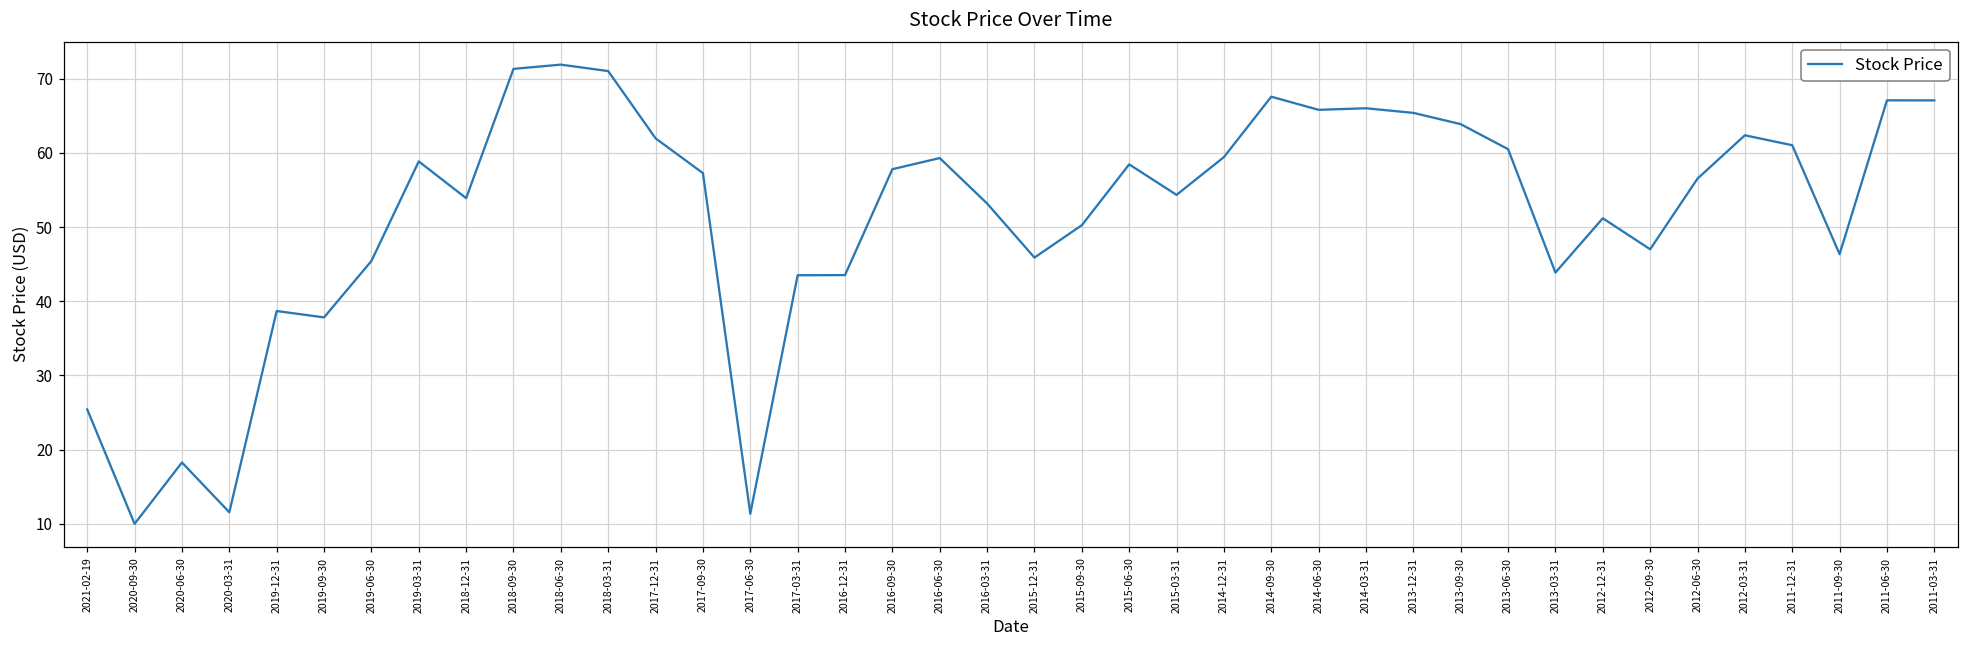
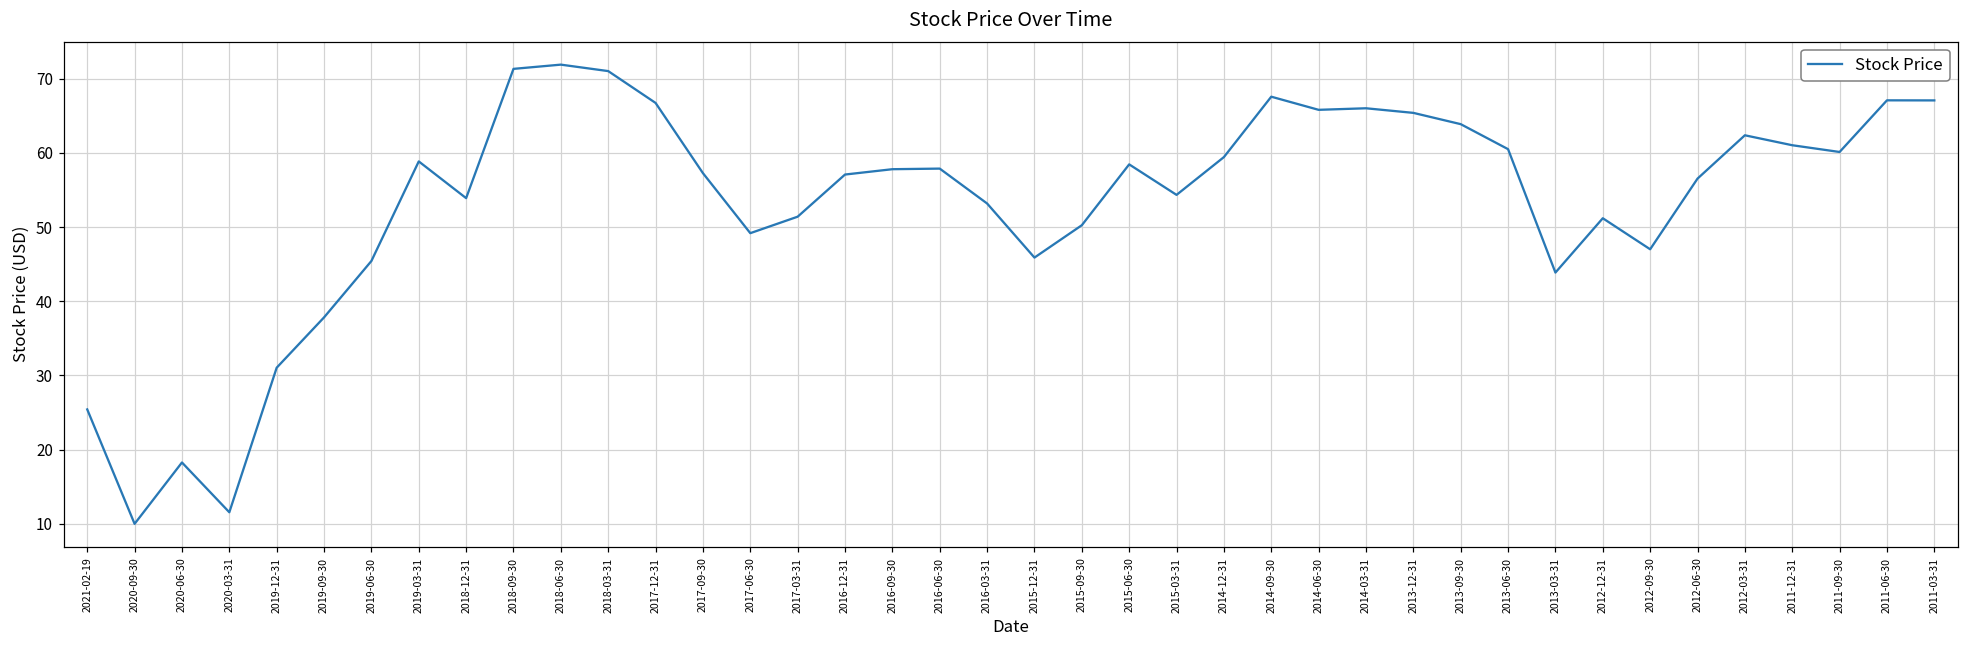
  {
    "2021-02-19": 25,
    "2020-09-30": 10,
    "2020-06-30": 18,
    "2020-03-31": 12,
-   "2019-12-31": 39,
+   "2019-12-31": 31,
    "2019-09-30": 38,
    "2019-06-30": 45,
    "2019-03-31": 59,
    "2018-12-31": 54,
    "2018-09-30": 71,
    "2018-06-30": 72,
    "2018-03-31": 71,
-   "2017-12-31": 62,
+   "2017-12-31": 67,
    "2017-09-30": 57,
-   "2017-06-30": 11,
-   "2017-03-31": 44,
-   "2016-12-31": 44,
+   "2017-06-30": 49,
+   "2017-03-31": 51,
+   "2016-12-31": 57,
    "2016-09-30": 58,
-   "2016-06-30": 59,
+   "2016-06-30": 58,
    "2016-03-31": 53,
    "2015-12-31": 46,
    "2015-09-30": 50,
    "2015-06-30": 58,
    "2015-03-31": 54,
    "2014-12-31": 59,
    "2014-09-30": 68,
    "2014-06-30": 66,
    "2014-03-31": 66,
    "2013-12-31": 65,
    "2013-09-30": 64,
    "2013-06-30": 60,
    "2013-03-31": 44,
    "2012-12-31": 51,
    "2012-09-30": 47,
    "2012-06-30": 57,
    "2012-03-31": 62,
    "2011-12-31": 61,
-   "2011-09-30": 46,
+   "2011-09-30": 60,
    "2011-06-30": 67,
    "2011-03-31": 67
  }
